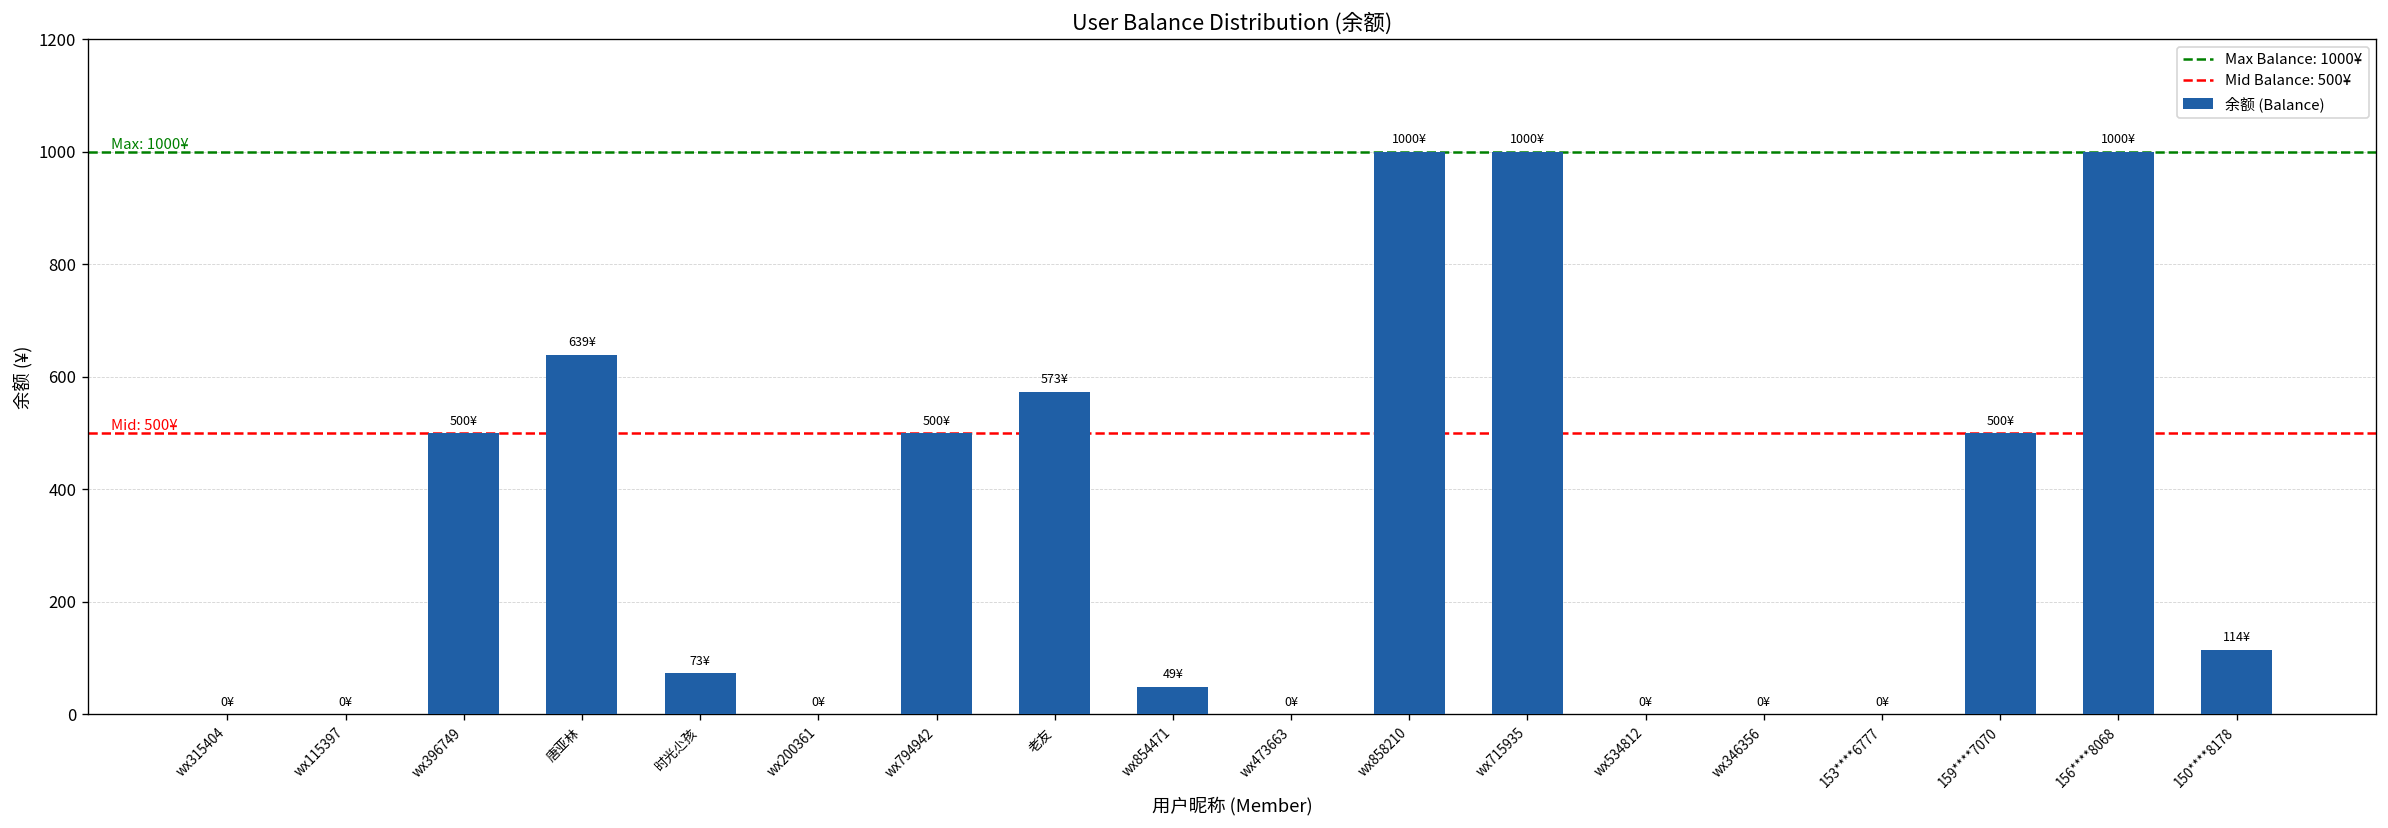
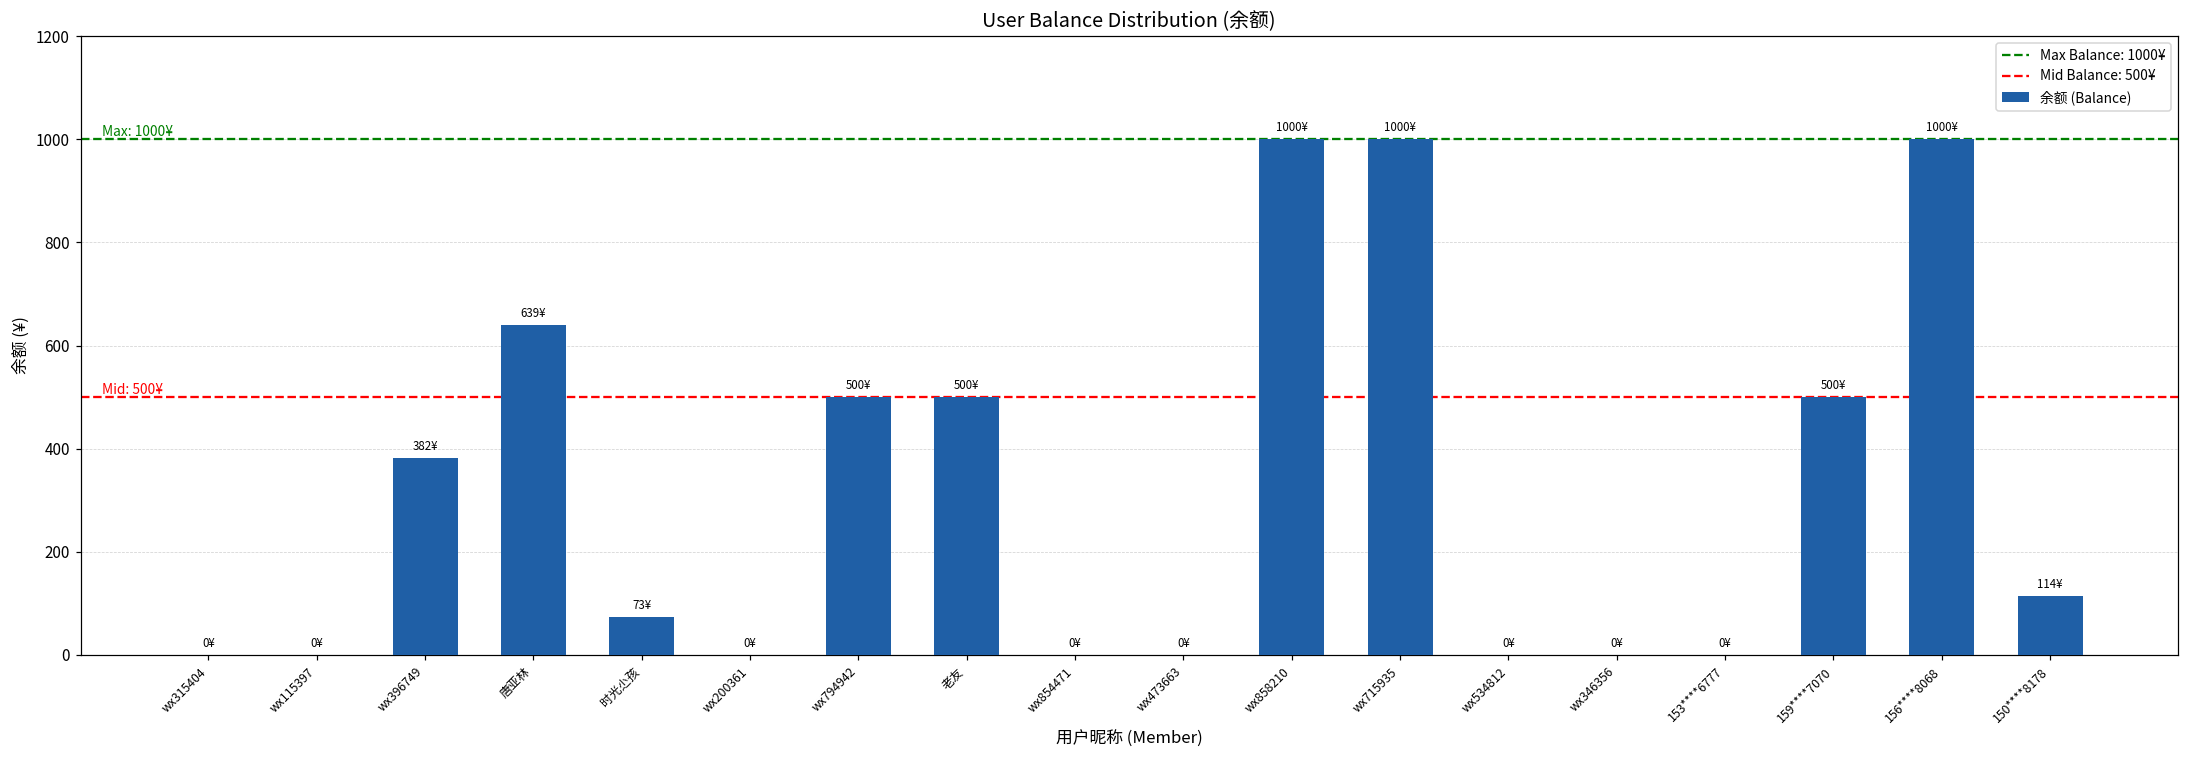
  {
    "wx315404": "0¥",
    "wx115397": "0¥",
-   "wx396749": "500¥",
+   "wx396749": "382¥",
    "唐亚林": "639¥",
    "时光尐孩": "73¥",
    "wx200361": "0¥",
    "wx794942": "500¥",
-   "老友": "573¥",
-   "wx854471": "49¥",
+   "老友": "500¥",
+   "wx854471": "0¥",
    "wx473663": "0¥",
    "wx858210": "1000¥",
    "wx715935": "1000¥",
    "wx534812": "0¥",
    "wx346356": "0¥",
    "153****6777": "0¥",
    "159****7070": "500¥",
    "156****8068": "1000¥",
    "150****8178": "114¥"
  }
